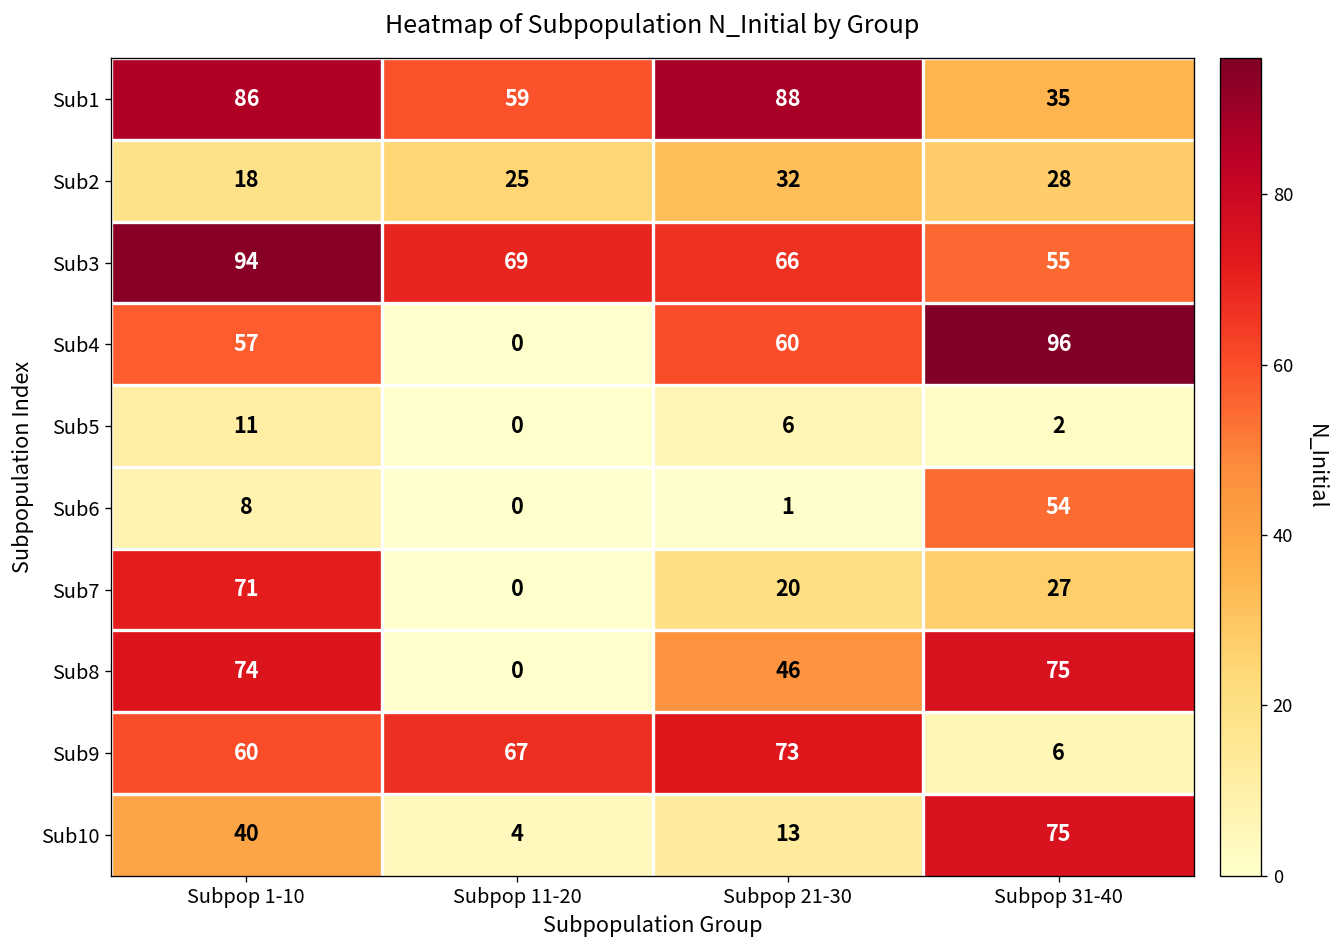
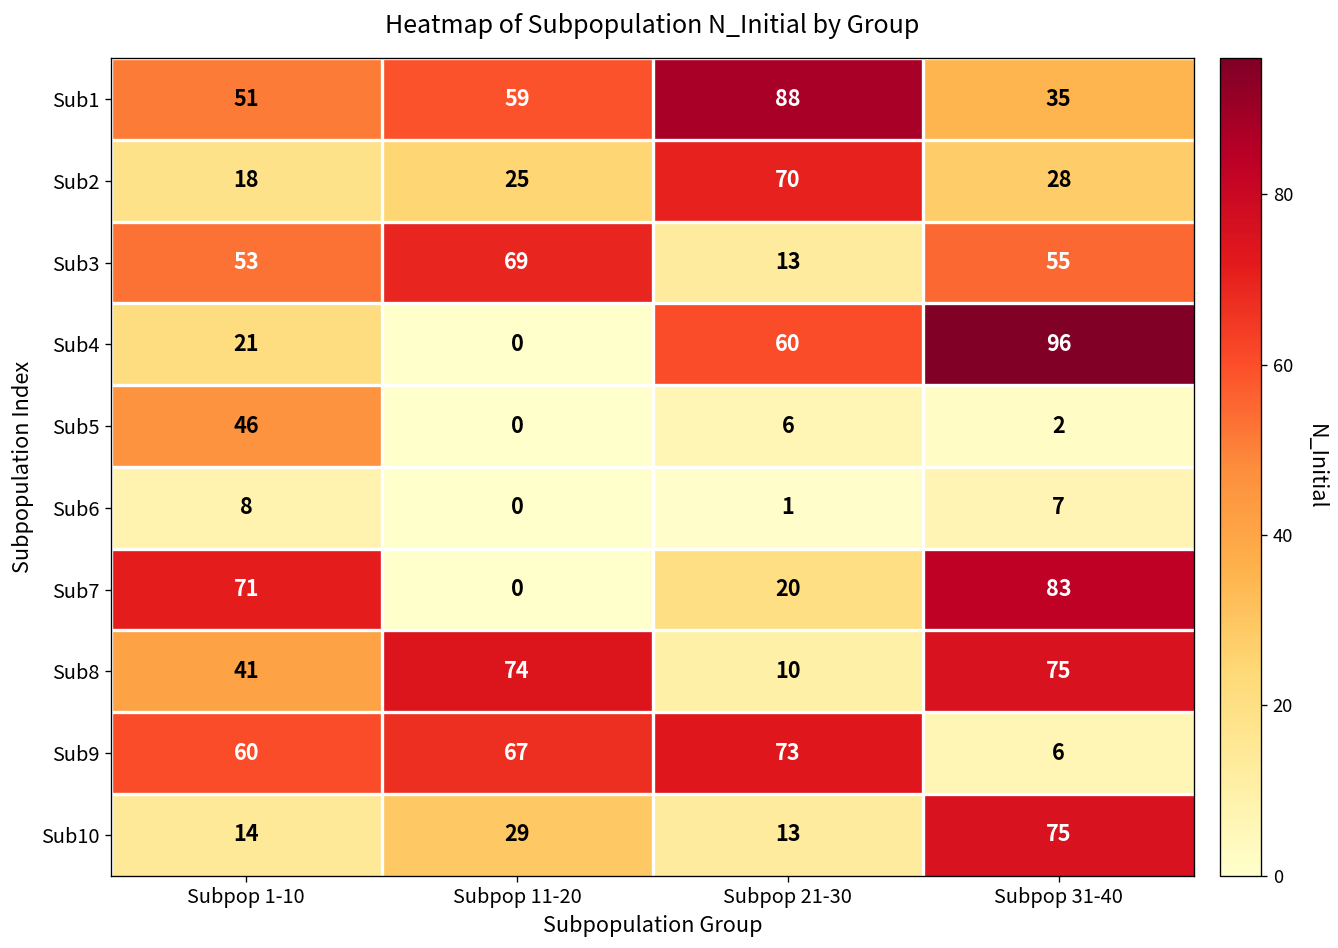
  {
    "Sub1": {
-     "Subpop 1-10": 86,
+     "Subpop 1-10": 51,
      "Subpop 11-20": 59,
      "Subpop 21-30": 88,
      "Subpop 31-40": 35
    },
    "Sub2": {
      "Subpop 1-10": 18,
      "Subpop 11-20": 25,
-     "Subpop 21-30": 32,
+     "Subpop 21-30": 70,
      "Subpop 31-40": 28
    },
    "Sub3": {
-     "Subpop 1-10": 94,
+     "Subpop 1-10": 53,
      "Subpop 11-20": 69,
-     "Subpop 21-30": 66,
+     "Subpop 21-30": 13,
      "Subpop 31-40": 55
    },
    "Sub4": {
-     "Subpop 1-10": 57,
+     "Subpop 1-10": 21,
      "Subpop 11-20": 0,
      "Subpop 21-30": 60,
      "Subpop 31-40": 96
    },
    "Sub5": {
-     "Subpop 1-10": 11,
+     "Subpop 1-10": 46,
      "Subpop 11-20": 0,
      "Subpop 21-30": 6,
      "Subpop 31-40": 2
    },
    "Sub6": {
      "Subpop 1-10": 8,
      "Subpop 11-20": 0,
      "Subpop 21-30": 1,
-     "Subpop 31-40": 54
+     "Subpop 31-40": 7
    },
    "Sub7": {
      "Subpop 1-10": 71,
      "Subpop 11-20": 0,
      "Subpop 21-30": 20,
-     "Subpop 31-40": 27
+     "Subpop 31-40": 83
    },
    "Sub8": {
-     "Subpop 1-10": 74,
-     "Subpop 11-20": 0,
-     "Subpop 21-30": 46,
+     "Subpop 1-10": 41,
+     "Subpop 11-20": 74,
+     "Subpop 21-30": 10,
      "Subpop 31-40": 75
    },
    "Sub9": {
      "Subpop 1-10": 60,
      "Subpop 11-20": 67,
      "Subpop 21-30": 73,
      "Subpop 31-40": 6
    },
    "Sub10": {
-     "Subpop 1-10": 40,
-     "Subpop 11-20": 4,
+     "Subpop 1-10": 14,
+     "Subpop 11-20": 29,
      "Subpop 21-30": 13,
      "Subpop 31-40": 75
    }
  }
